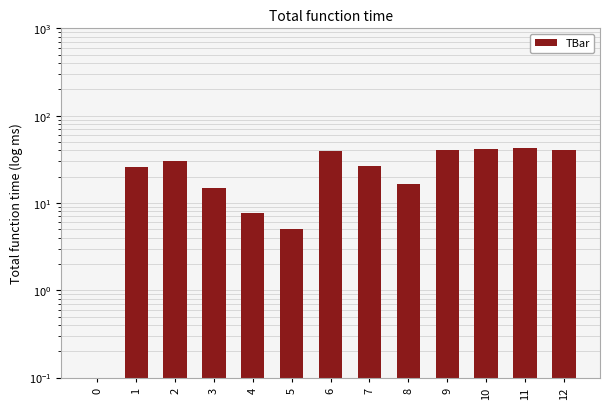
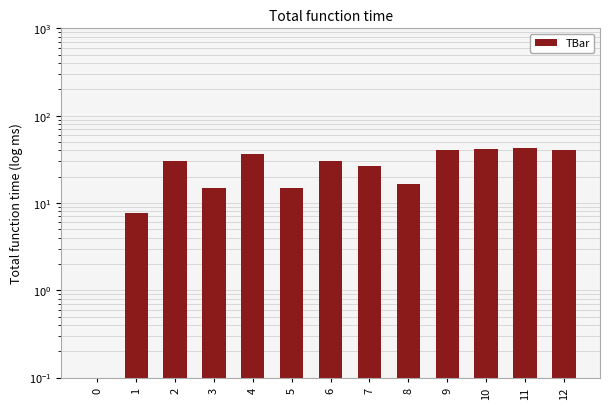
  {
-   "1": 26,
+   "1": 8,
    "2": 30,
    "3": 15,
-   "4": 8,
-   "5": 5,
-   "6": 40,
+   "4": 36,
+   "5": 15,
+   "6": 30,
    "7": 27,
    "8": 16,
    "9": 40,
    "10": 40,
    "11": 40,
    "12": 40
  }
